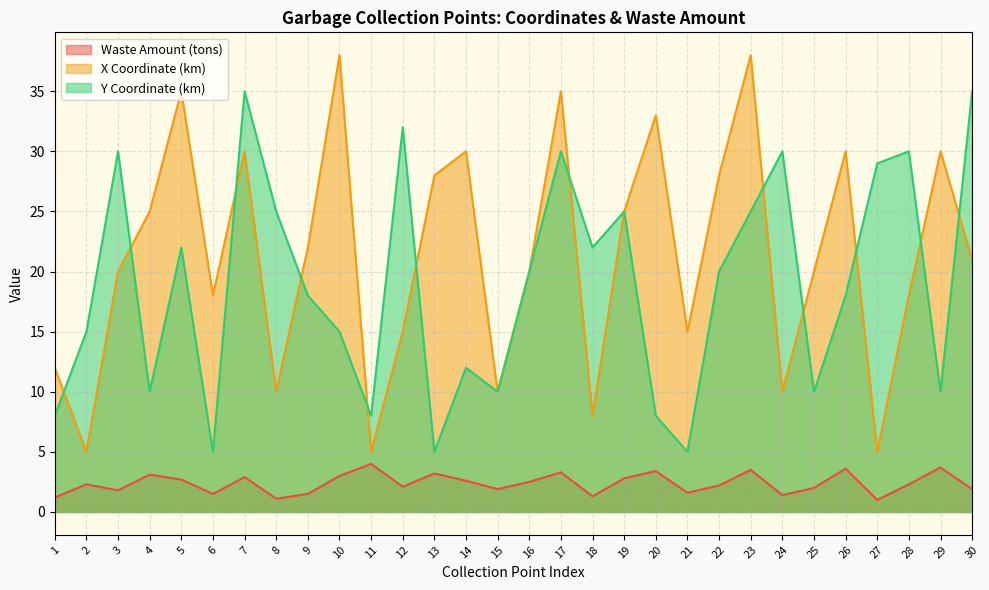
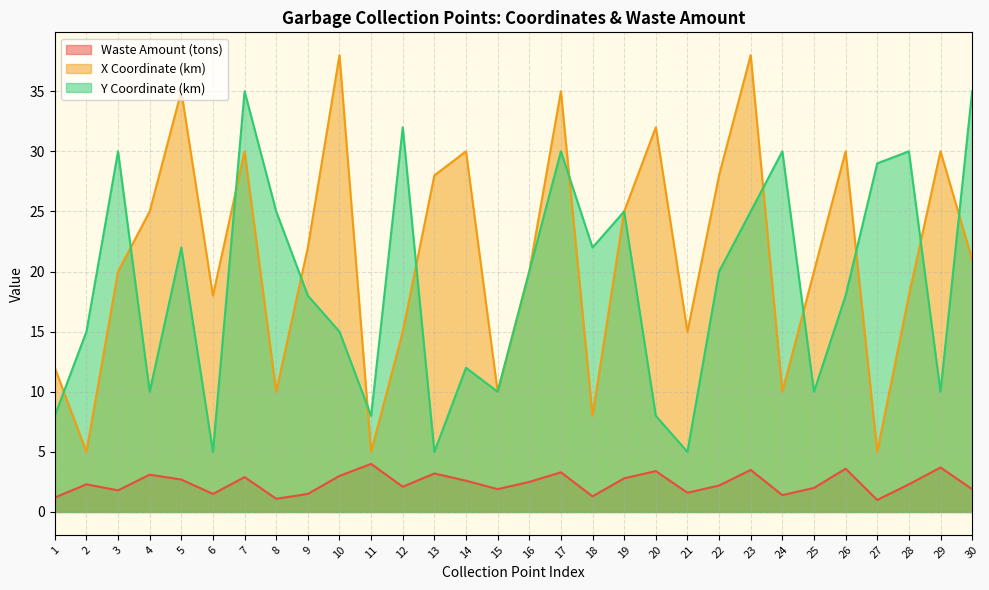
  {
    "Waste Amount (tons)": {
      "1": 1,
      "2": 2.3,
      "3": 2,
      "4": 3,
      "5": 2.7,
      "6": 1.5,
      "7": 3,
      "8": 1,
      "9": 1.5,
      "10": 3,
      "11": 4,
      "12": 2,
      "13": 3,
      "14": 2.6,
      "15": 2,
      "16": 2.5,
      "17": 3.3,
      "18": 1.3,
      "19": 3,
      "20": 3.4,
      "21": 1.6,
      "22": 2,
      "23": 3.5,
      "24": 1.4,
      "25": 2,
      "26": 3.6,
      "27": 1,
      "28": 2.3,
      "29": 3.7,
      "30": 2
    },
    "X Coordinate (km)": {
      "1": 12,
      "2": 5,
      "3": 20,
      "4": 25,
      "6": 18,
      "7": 30,
      "8": 10,
      "9": 22,
      "10": 38,
      "11": 5,
      "12": 15,
      "13": 28,
      "14": 30,
      "17": 35,
      "18": 8,
-     "20": 33,
+     "20": 32,
      "21": 15,
      "22": 28,
      "23": 38,
      "24": 10,
      "25": 20,
      "26": 30,
      "27": 5,
      "28": 18,
      "29": 30,
      "30": 21
    },
    "Y Coordinate (km)": {
      "1": 8,
      "2": 15,
      "3": 30,
      "4": 10,
      "5": 22,
      "6": 5,
      "7": 35,
      "8": 25,
      "9": 18,
      "10": 15,
      "11": 8,
      "12": 32,
      "13": 5,
      "14": 12,
      "17": 30,
      "18": 22,
      "20": 8,
      "21": 5,
      "22": 20,
      "23": 25,
      "24": 30,
      "25": 10,
      "26": 18,
      "27": 29,
      "28": 30,
      "29": 10,
      "30": 35
    }
  }
